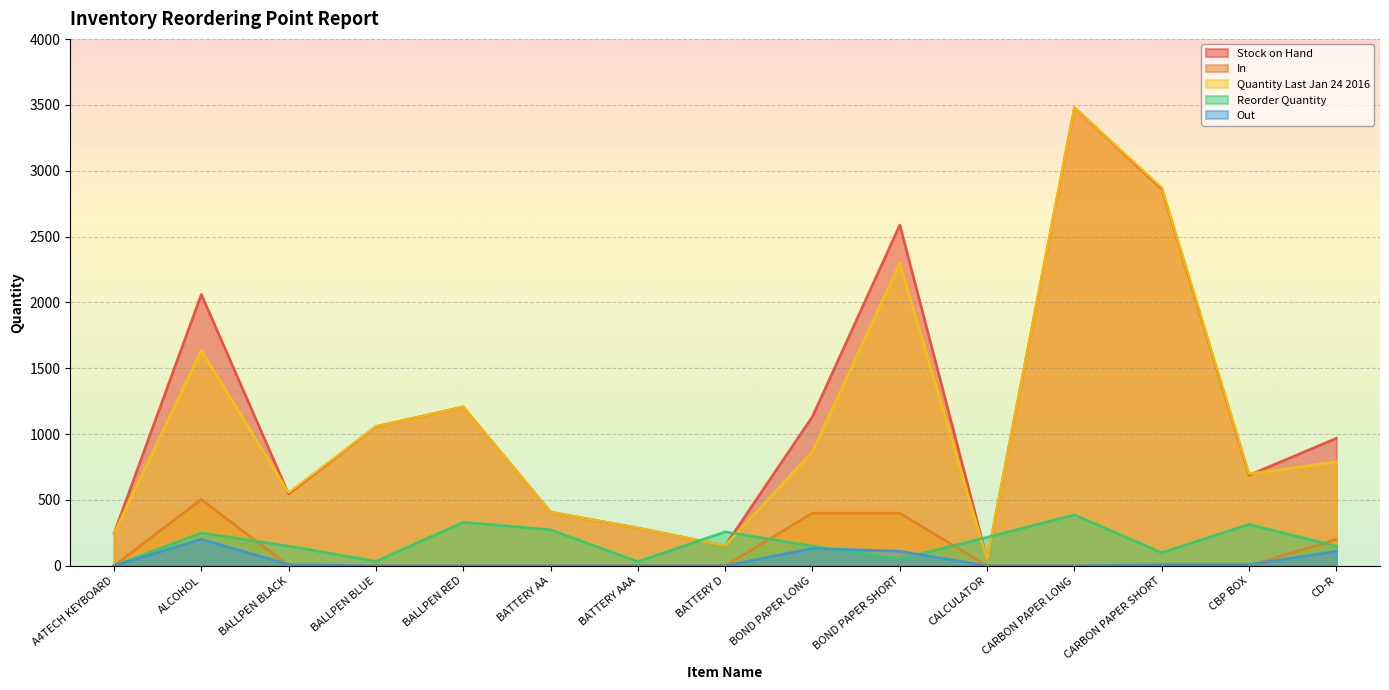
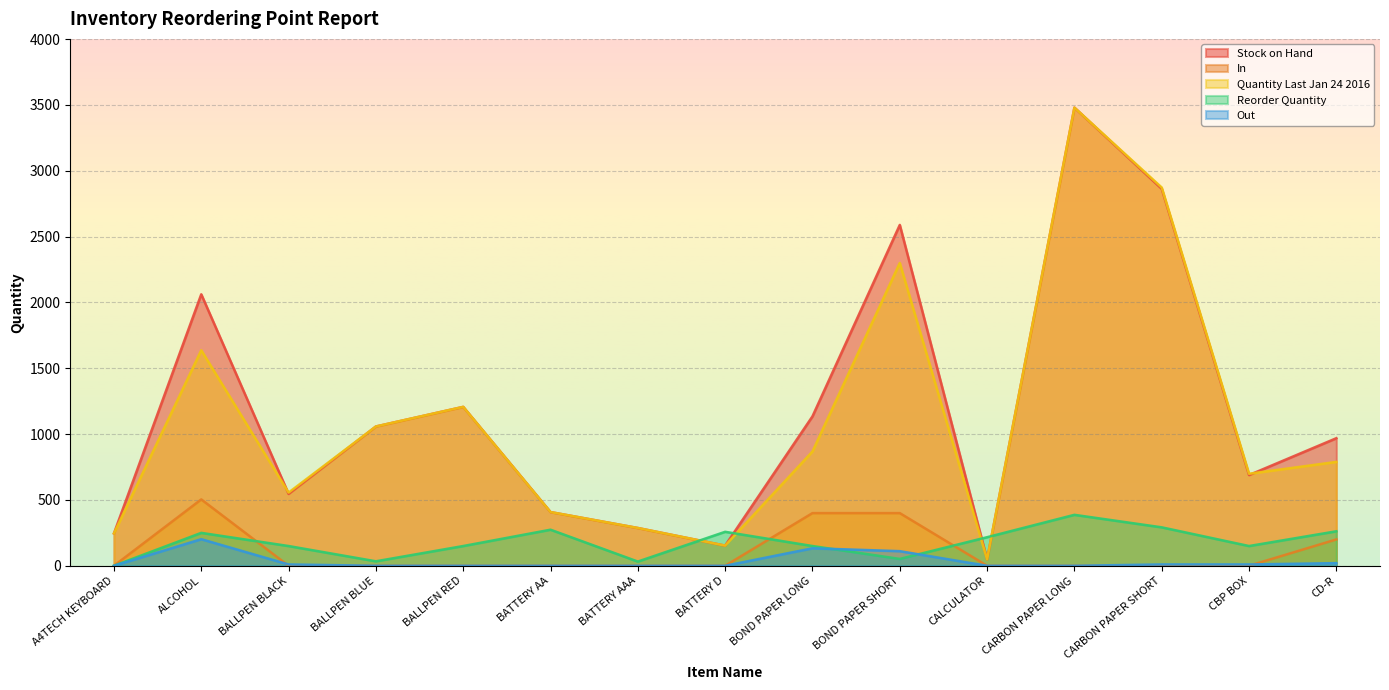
  {
    "Reorder Quantity": {
      "ALCOHOL": 250,
      "BALLPEN BLACK": 150,
      "BALLPEN BLUE": 30,
-     "BALLPEN RED": 330,
+     "BALLPEN RED": 150,
      "BATTERY AA": 270,
      "BATTERY AAA": 30,
      "BATTERY D": 260,
      "BOND PAPER SHORT": 50,
      "CALCULATOR": 220,
      "CARBON PAPER LONG": 390,
-     "CARBON PAPER SHORT": 100,
-     "CBP BOX": 320,
-     "CD-R": 150
+     "CARBON PAPER SHORT": 290,
+     "CBP BOX": 150,
+     "CD-R": 260
    },
    "Out": {
      "ALCOHOL": 200,
      "BOND PAPER SHORT": 110,
-     "CD-R": 110
+     "CD-R": 20
    }
  }
